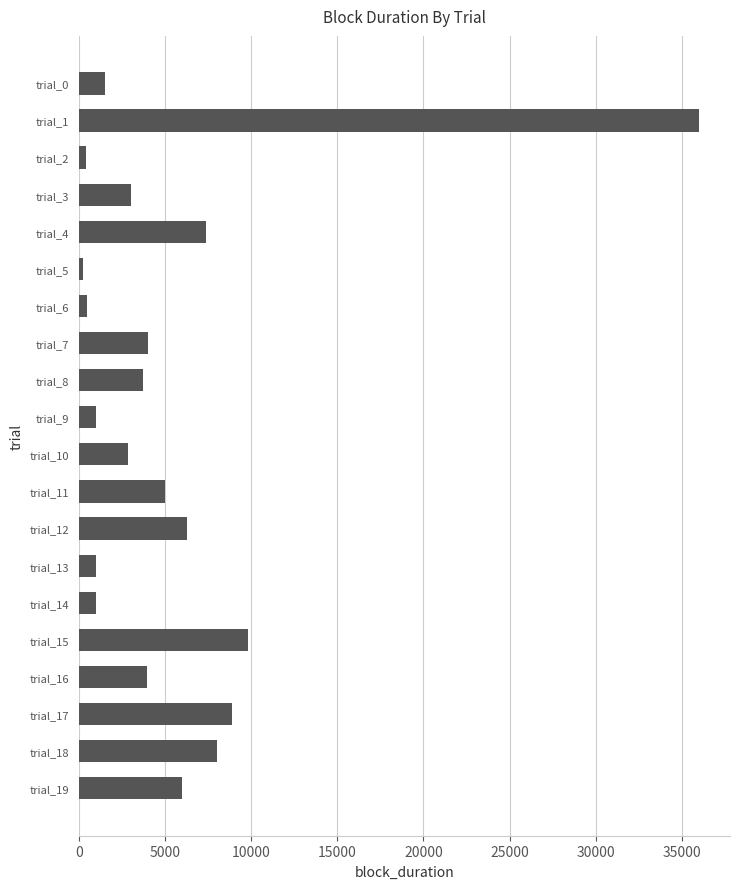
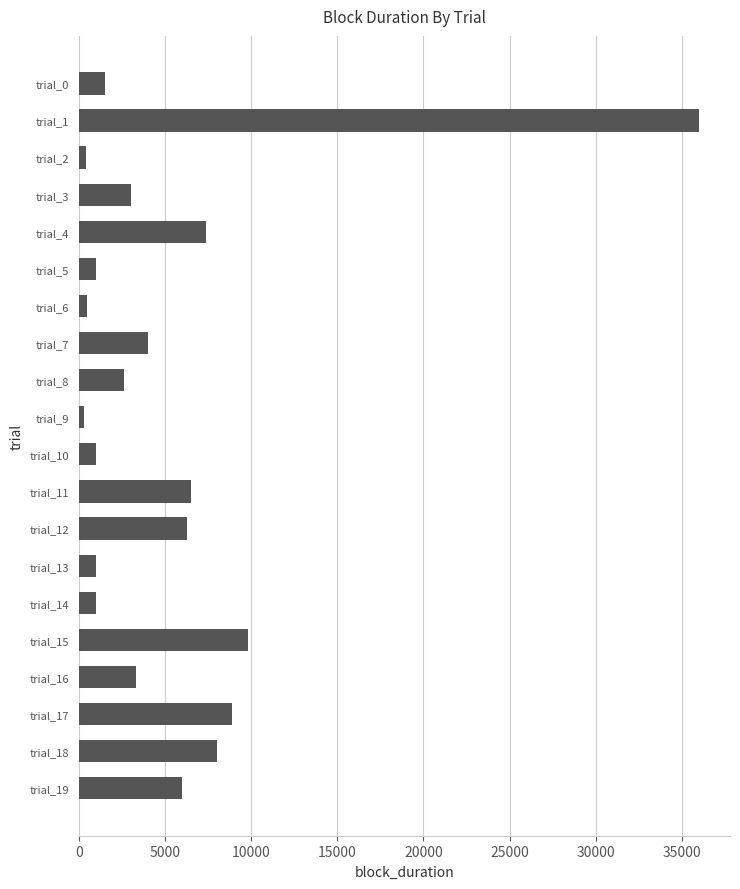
  {
    "trial_0": 1500,
    "trial_1": 36000,
    "trial_2": 400,
    "trial_3": 3000,
    "trial_4": 7400,
-   "trial_5": 300,
+   "trial_5": 1000,
    "trial_6": 500,
    "trial_7": 4000,
-   "trial_8": 3700,
-   "trial_9": 1000,
-   "trial_10": 2800,
-   "trial_11": 5000,
+   "trial_8": 2600,
+   "trial_9": 300,
+   "trial_10": 1000,
+   "trial_11": 6500,
    "trial_12": 6300,
    "trial_13": 1000,
    "trial_14": 1000,
    "trial_15": 9800,
-   "trial_16": 4000,
+   "trial_16": 3300,
    "trial_17": 8900,
    "trial_18": 8000,
    "trial_19": 6000
  }
